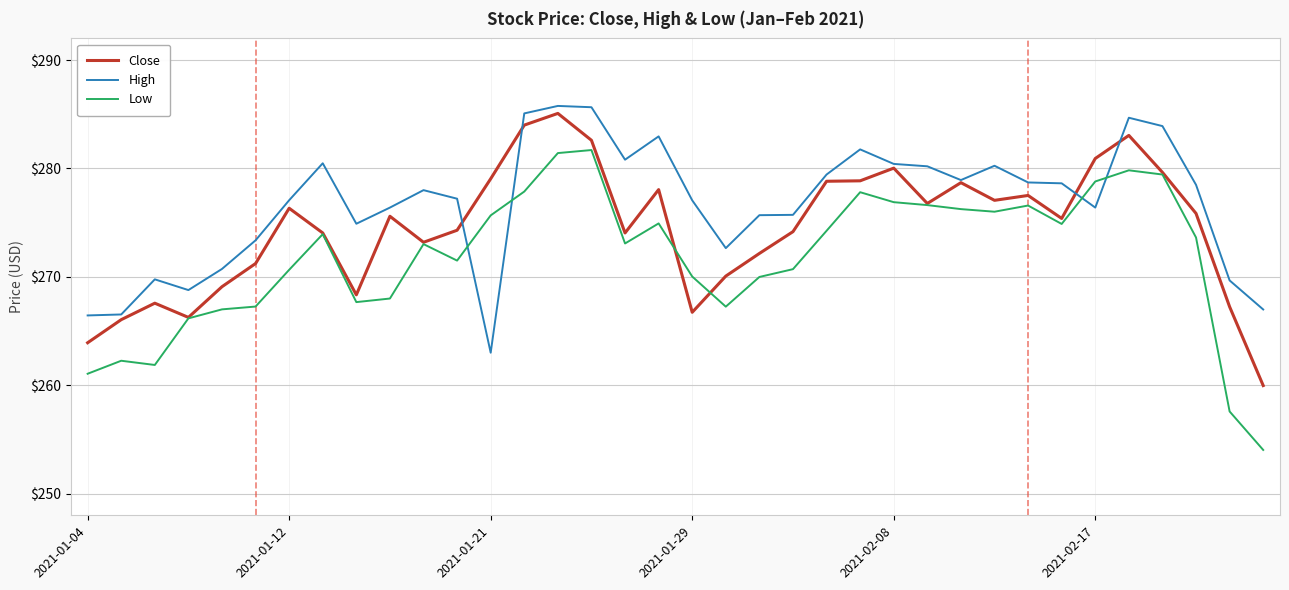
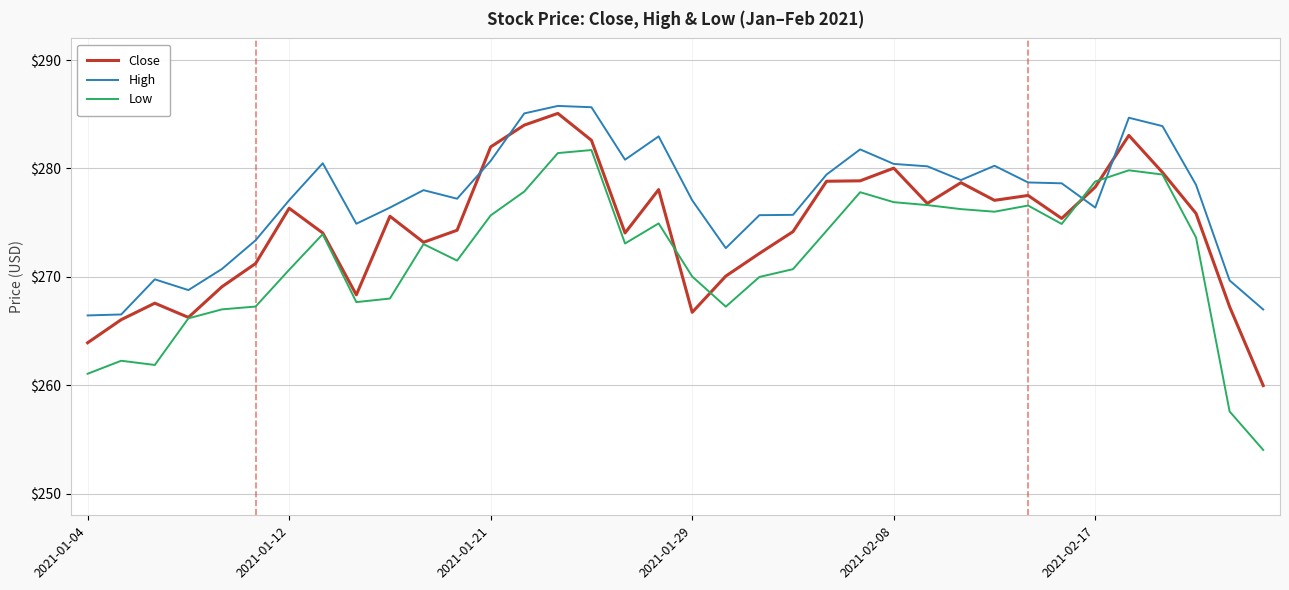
  {
    "Close": {
      "2021-01-04": "$263.9",
      "2021-01-12": "$276.3",
-     "2021-01-21": "$279.1",
+     "2021-01-21": "$282.0",
      "2021-01-29": "$266.7",
      "2021-02-08": "$280.0",
-     "2021-02-17": "$280.9"
+     "2021-02-17": "$278.3"
    },
    "High": {
      "2021-01-04": "$266.4",
      "2021-01-12": "$277.1",
-     "2021-01-21": "$263.0",
+     "2021-01-21": "$280.7",
      "2021-01-29": "$277.1",
      "2021-02-08": "$280.4",
      "2021-02-17": "$276.4"
    },
    "Low": {
      "2021-01-04": "$261.1",
      "2021-01-12": "$270.7",
      "2021-01-21": "$275.7",
      "2021-01-29": "$270.0",
      "2021-02-08": "$276.9",
      "2021-02-17": "$278.8"
    }
  }
